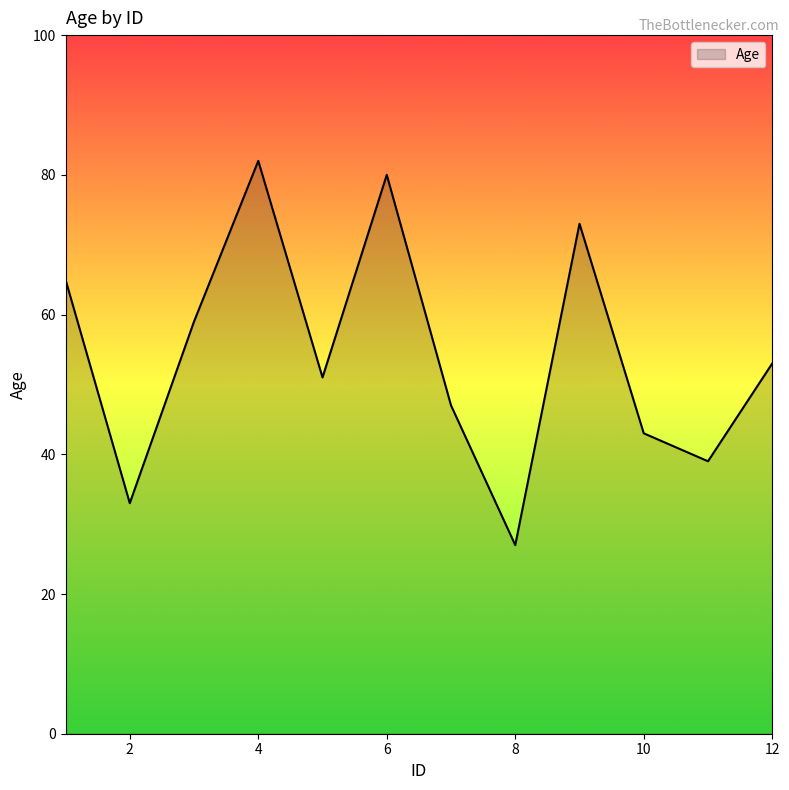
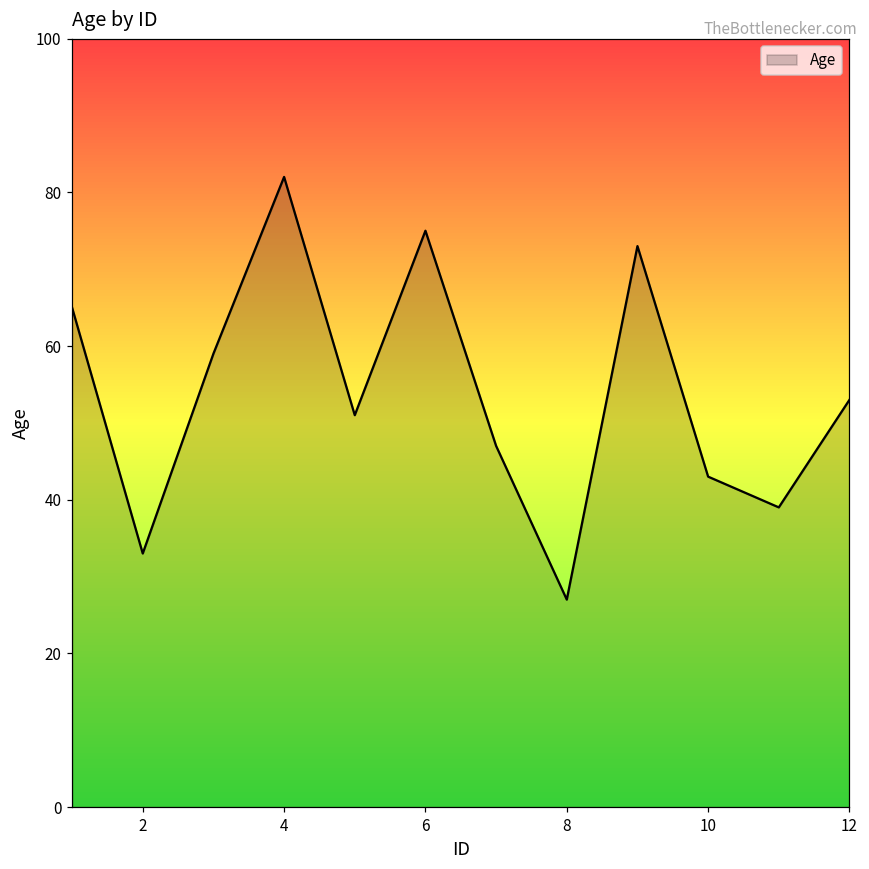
  {
    "2": 33,
    "4": 82,
-   "6": 80,
+   "6": 75,
    "8": 27,
    "10": 43,
    "12": 53
  }
